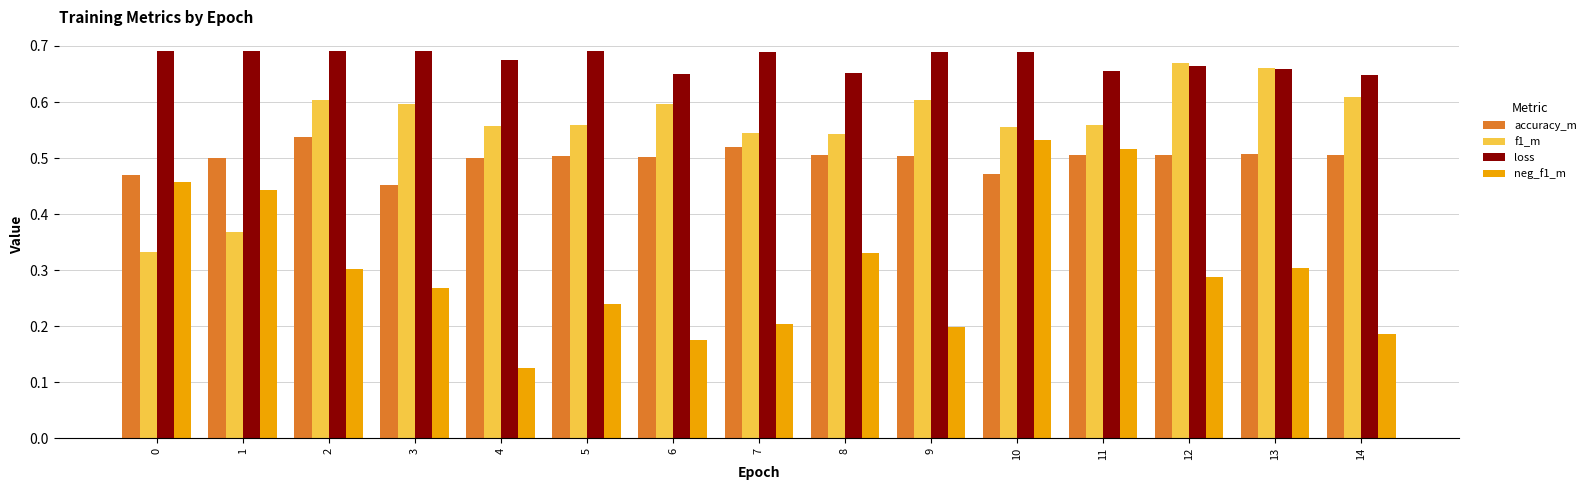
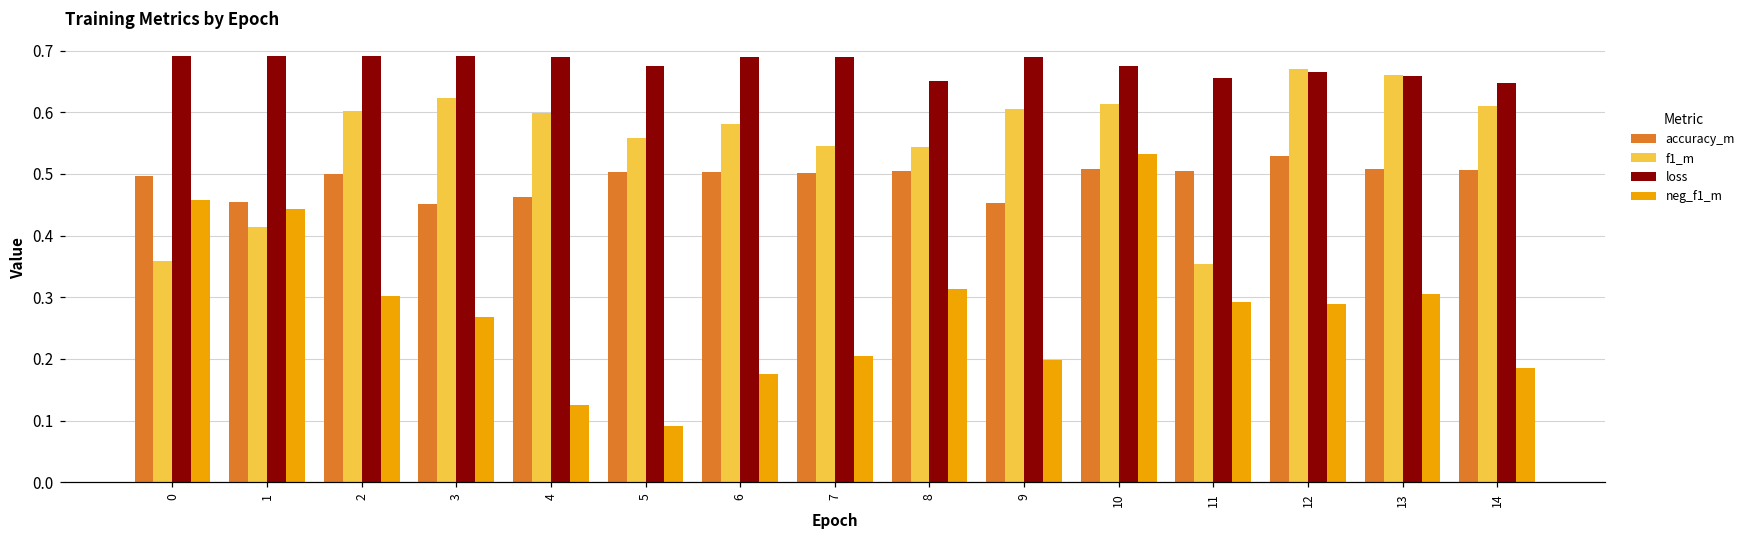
  {
    "accuracy_m": {
-     "0": 0.47,
-     "1": 0.50,
-     "2": 0.54,
+     "0": 0.50,
+     "1": 0.46,
+     "2": 0.50,
      "3": 0.45,
-     "4": 0.50,
+     "4": 0.46,
      "5": 0.50,
      "6": 0.50,
-     "7": 0.52,
+     "7": 0.50,
      "8": 0.50,
-     "9": 0.50,
-     "10": 0.47,
+     "9": 0.45,
+     "10": 0.51,
      "11": 0.50,
-     "12": 0.50,
+     "12": 0.53,
      "13": 0.51,
      "14": 0.51
    },
    "f1_m": {
-     "0": 0.33,
-     "1": 0.37,
+     "0": 0.36,
+     "1": 0.41,
      "2": 0.60,
-     "3": 0.60,
-     "4": 0.56,
+     "3": 0.62,
+     "4": 0.60,
      "5": 0.56,
-     "6": 0.60,
+     "6": 0.58,
      "7": 0.55,
      "8": 0.54,
      "9": 0.60,
-     "10": 0.56,
-     "11": 0.56,
+     "10": 0.61,
+     "11": 0.35,
      "12": 0.67,
      "13": 0.66,
      "14": 0.61
    },
    "loss": {
      "0": 0.69,
      "1": 0.69,
      "2": 0.69,
      "3": 0.69,
-     "4": 0.68,
-     "5": 0.69,
-     "6": 0.65,
+     "4": 0.69,
+     "5": 0.67,
+     "6": 0.69,
      "7": 0.69,
      "8": 0.65,
      "9": 0.69,
-     "10": 0.69,
+     "10": 0.67,
      "11": 0.66,
      "12": 0.67,
      "13": 0.66,
      "14": 0.65
    },
    "neg_f1_m": {
      "0": 0.46,
      "1": 0.44,
      "2": 0.30,
      "3": 0.27,
      "4": 0.12,
-     "5": 0.24,
+     "5": 0.09,
      "6": 0.18,
      "7": 0.20,
-     "8": 0.33,
+     "8": 0.31,
      "9": 0.20,
      "10": 0.53,
-     "11": 0.52,
+     "11": 0.29,
      "12": 0.29,
      "13": 0.30,
      "14": 0.19
    }
  }
